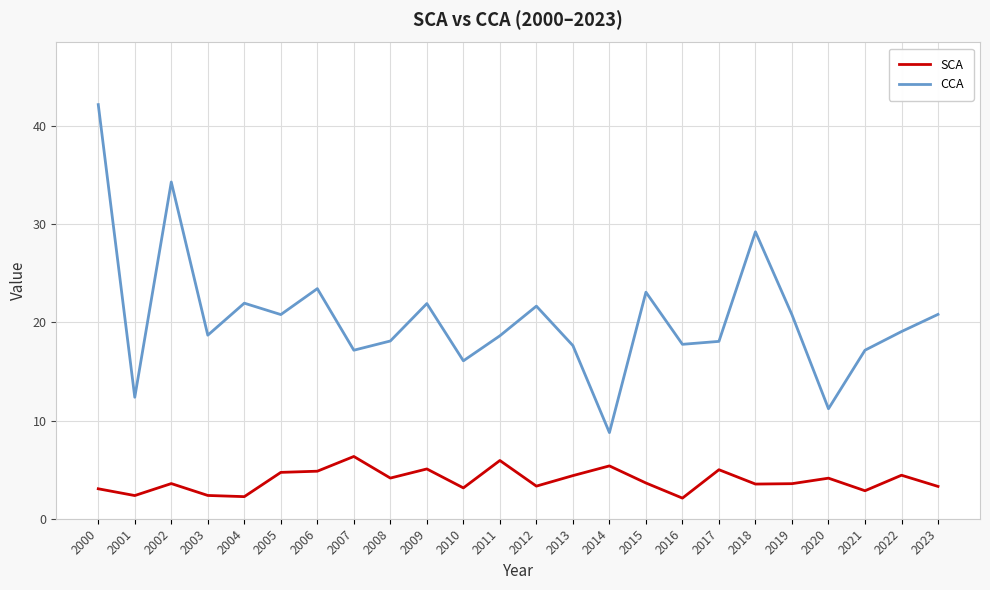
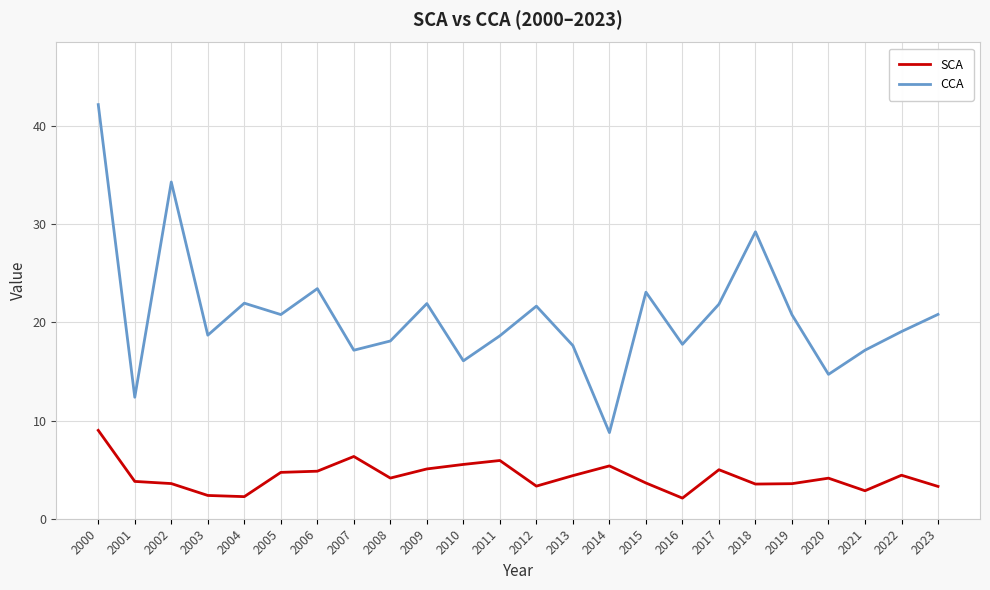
  {
    "SCA": {
-     "2000": 3,
-     "2001": 2,
+     "2000": 9,
+     "2001": 4,
      "2002": 4,
      "2003": 2,
      "2004": 2,
      "2005": 5,
      "2006": 5,
      "2007": 6,
      "2008": 4,
      "2009": 5,
-     "2010": 3,
+     "2010": 6,
      "2011": 6,
      "2012": 3,
      "2013": 4,
      "2014": 5,
      "2015": 4,
      "2016": 2,
      "2017": 5,
      "2018": 4,
      "2019": 4,
      "2020": 4,
      "2021": 3,
      "2022": 4,
      "2023": 3
    },
    "CCA": {
      "2000": 42,
      "2001": 12,
      "2002": 34,
      "2003": 19,
      "2004": 22,
      "2005": 21,
      "2006": 23,
      "2007": 17,
      "2008": 18,
      "2009": 22,
      "2010": 16,
      "2011": 19,
      "2012": 22,
      "2013": 18,
      "2014": 9,
      "2015": 23,
      "2016": 18,
-     "2017": 18,
+     "2017": 22,
      "2018": 29,
      "2019": 21,
-     "2020": 11,
+     "2020": 15,
      "2021": 17,
      "2022": 19,
      "2023": 21
    }
  }
